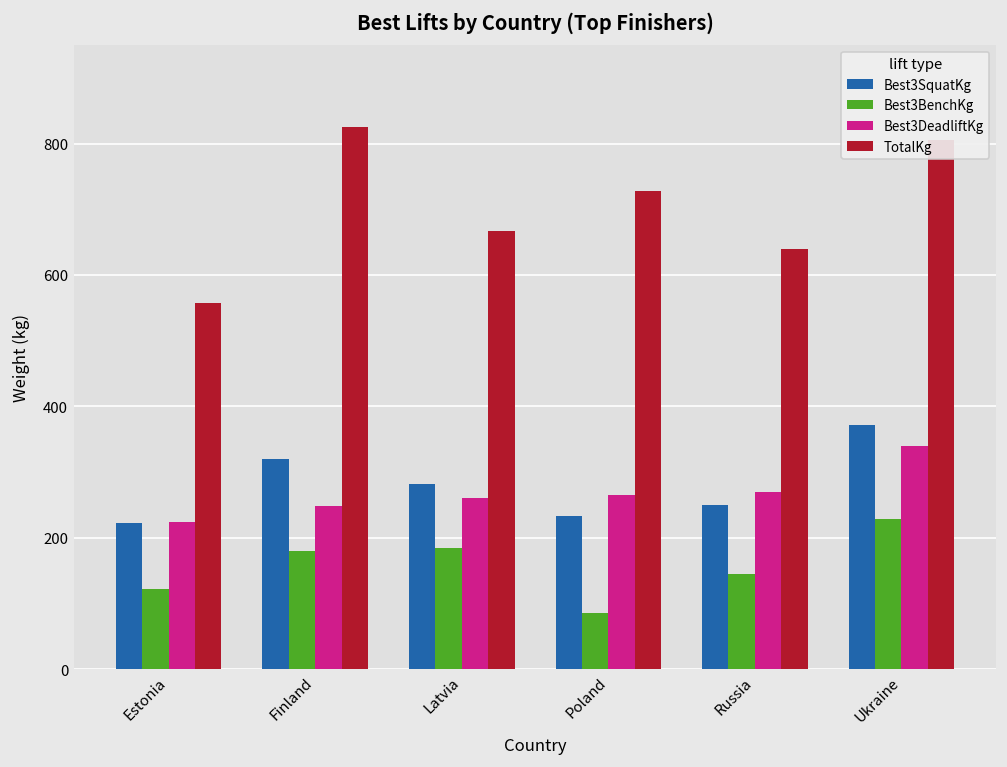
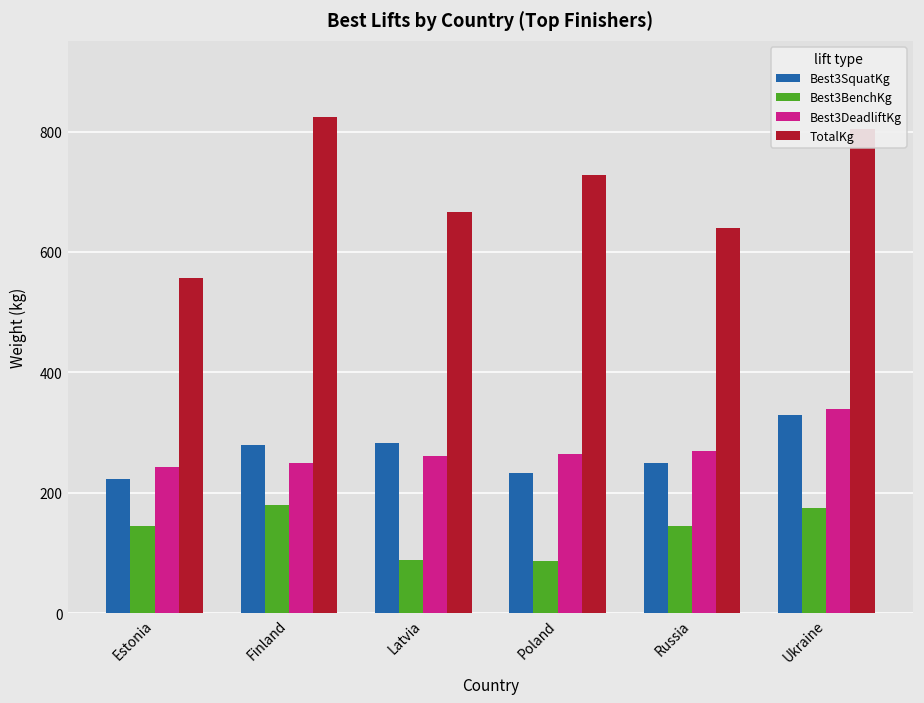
  {
    "Best3SquatKg": {
      "Estonia": 220,
-     "Finland": 320,
+     "Finland": 280,
      "Latvia": 280,
      "Poland": 230,
      "Russia": 250,
-     "Ukraine": 370
+     "Ukraine": 330
    },
    "Best3BenchKg": {
-     "Estonia": 120,
+     "Estonia": 140,
      "Finland": 180,
-     "Latvia": 190,
+     "Latvia": 90,
      "Poland": 90,
      "Russia": 150,
-     "Ukraine": 230
+     "Ukraine": 180
    },
    "Best3DeadliftKg": {
-     "Estonia": 220,
+     "Estonia": 240,
      "Finland": 250,
      "Latvia": 260,
      "Poland": 270,
      "Russia": 270,
      "Ukraine": 340
    },
    "TotalKg": {
      "Estonia": 560,
      "Finland": 830,
      "Latvia": 670,
      "Poland": 730,
      "Russia": 640
    }
  }
